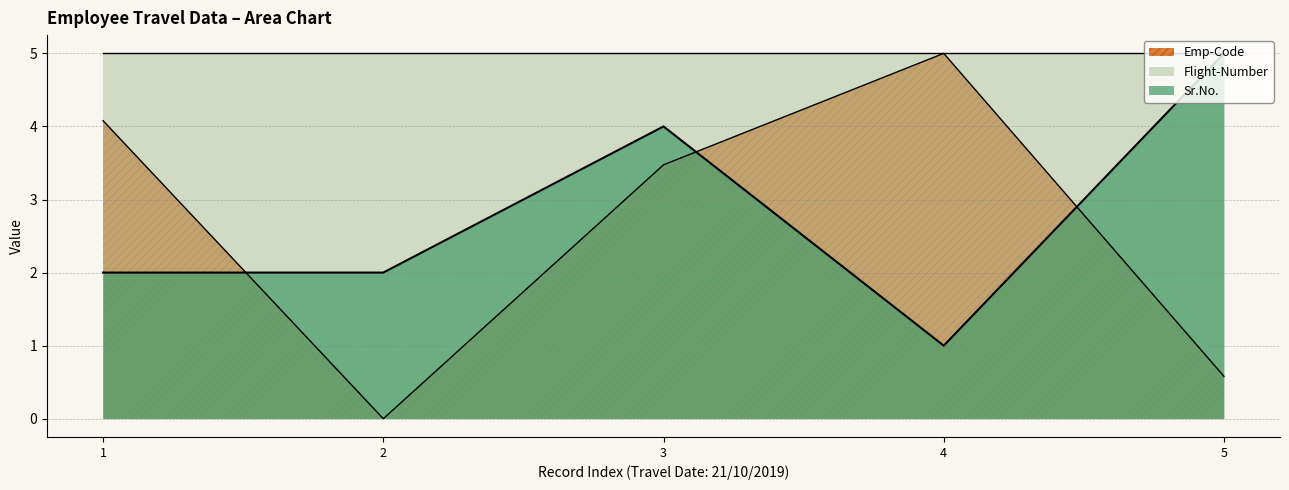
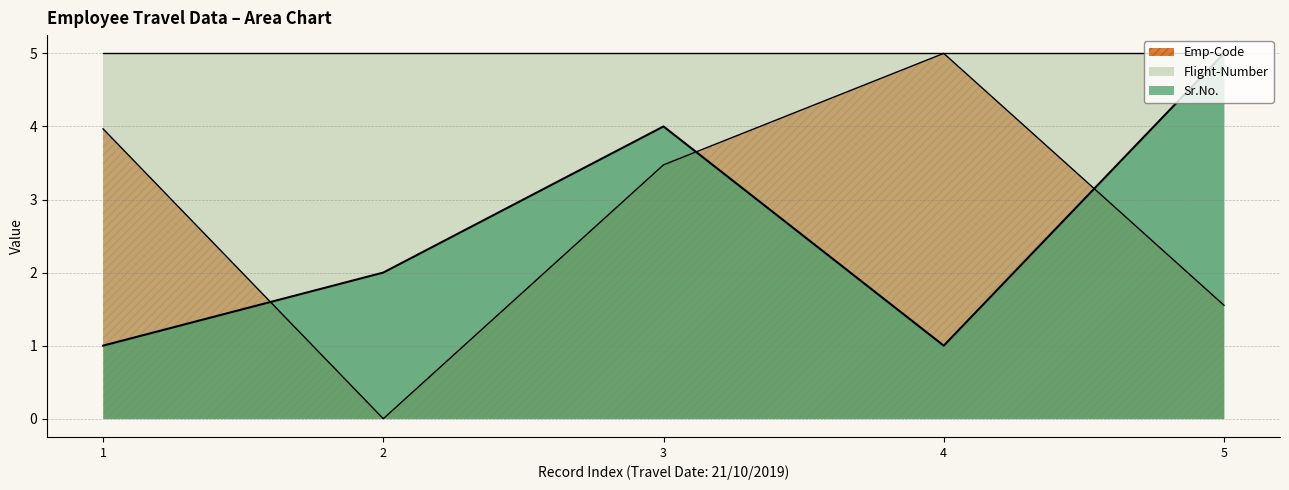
  {
    "Emp-Code": {
-     "1": 4.1,
+     "1": 4.0,
      "2": 0.0,
      "3": 3.5,
-     "5": 0.6
+     "5": 1.6
    },
    "Flight-Number": {
      "1": 5.0,
      "2": 5.0,
      "3": 5.0
    },
    "Sr.No.": {
-     "1": 2,
+     "1": 1,
      "2": 2,
      "3": 4,
      "4": 1
    }
  }
